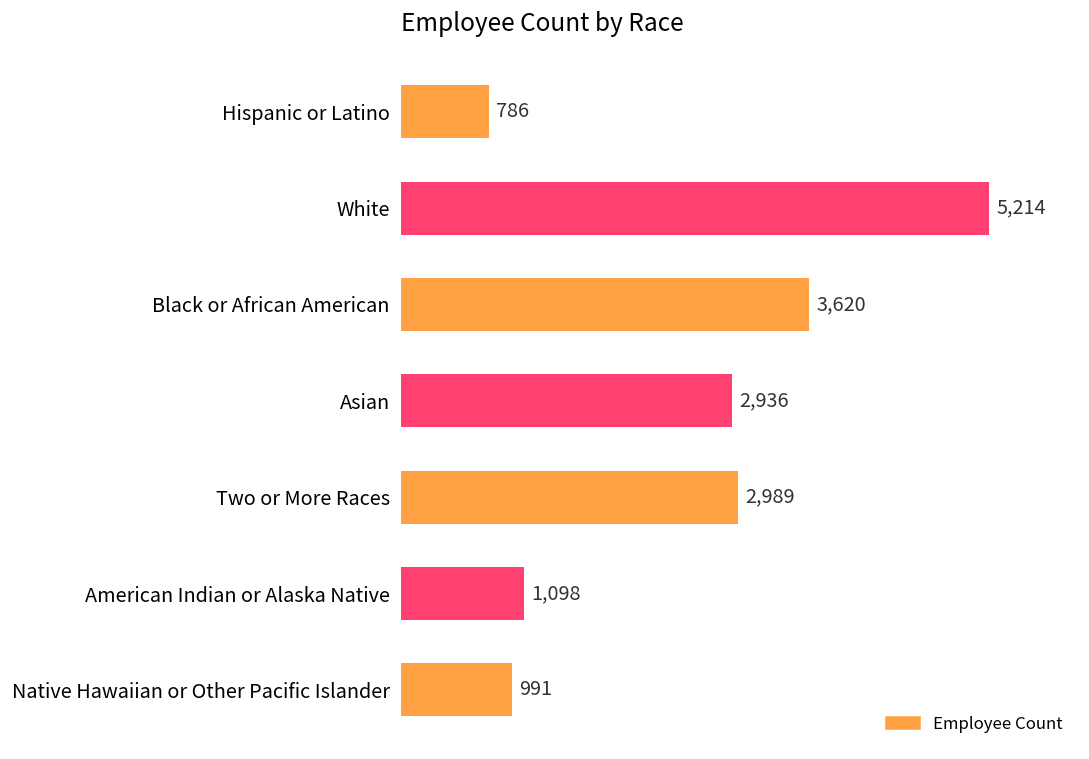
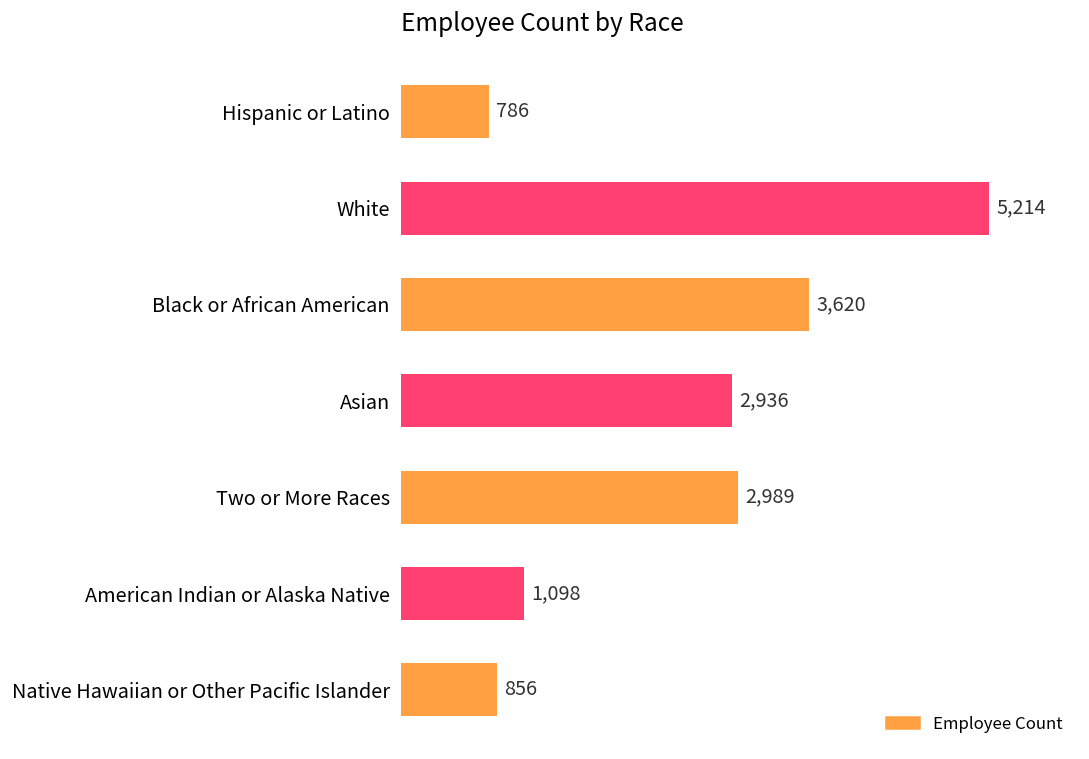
  {
    "Hispanic or Latino": "786",
    "White": "5,214",
    "Black or African American": "3,620",
    "Asian": "2,936",
    "Two or More Races": "2,989",
    "American Indian or Alaska Native": "1,098",
-   "Native Hawaiian or Other Pacific Islander": "991"
+   "Native Hawaiian or Other Pacific Islander": "856"
  }
